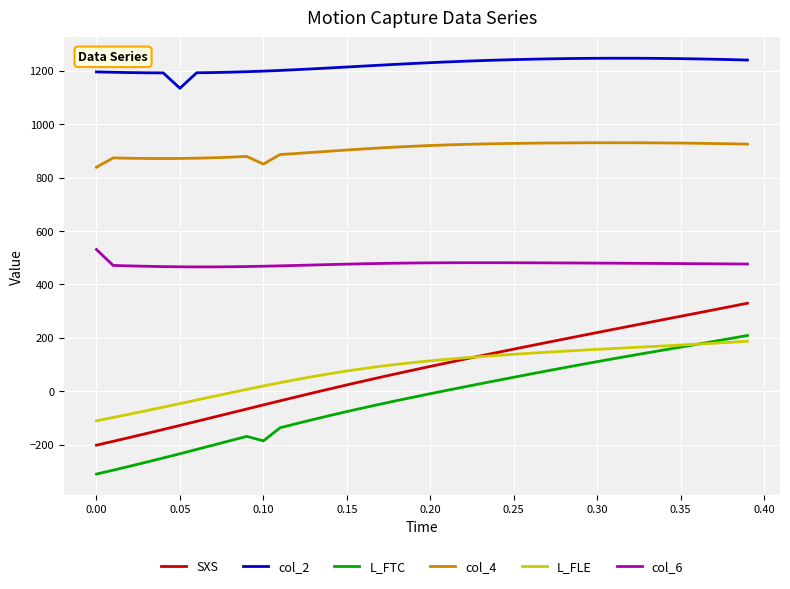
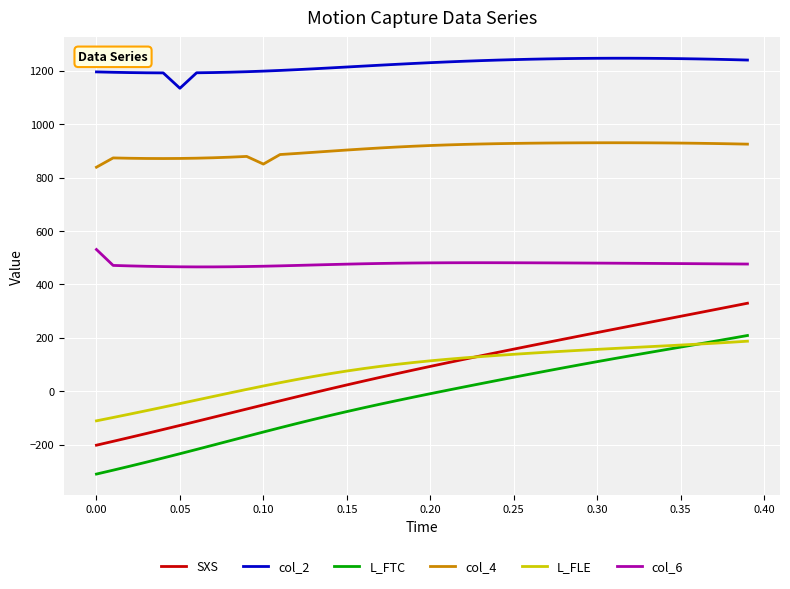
  {
    "SXS": {
      "0.00": -200,
      "0.05": -130,
      "0.10": -50,
      "0.15": 20,
      "0.20": 90,
      "0.25": 160,
      "0.30": 220,
      "0.35": 280
    },
    "col_2": {
      "0.00": 1200,
      "0.05": 1140,
      "0.10": 1200,
      "0.15": 1210,
      "0.20": 1230,
      "0.25": 1240,
      "0.30": 1250,
      "0.35": 1250
    },
    "L_FTC": {
      "0.00": -310,
      "0.05": -230,
-     "0.10": -190,
+     "0.10": -150,
      "0.15": -80,
      "0.20": -10,
      "0.25": 50,
      "0.30": 110
    },
    "col_4": {
      "0.00": 840,
      "0.05": 870,
      "0.10": 850,
      "0.15": 900,
      "0.20": 920,
      "0.25": 930,
      "0.30": 930,
      "0.35": 930
    },
    "L_FLE": {
      "0.00": -110,
      "0.05": -50,
      "0.10": 20,
      "0.15": 80,
      "0.20": 110,
      "0.25": 140,
      "0.30": 160
    },
    "col_6": {
      "0.00": 530,
      "0.05": 470,
      "0.10": 470,
      "0.15": 480,
      "0.20": 480,
      "0.25": 480,
      "0.30": 480,
      "0.35": 480
    }
  }
